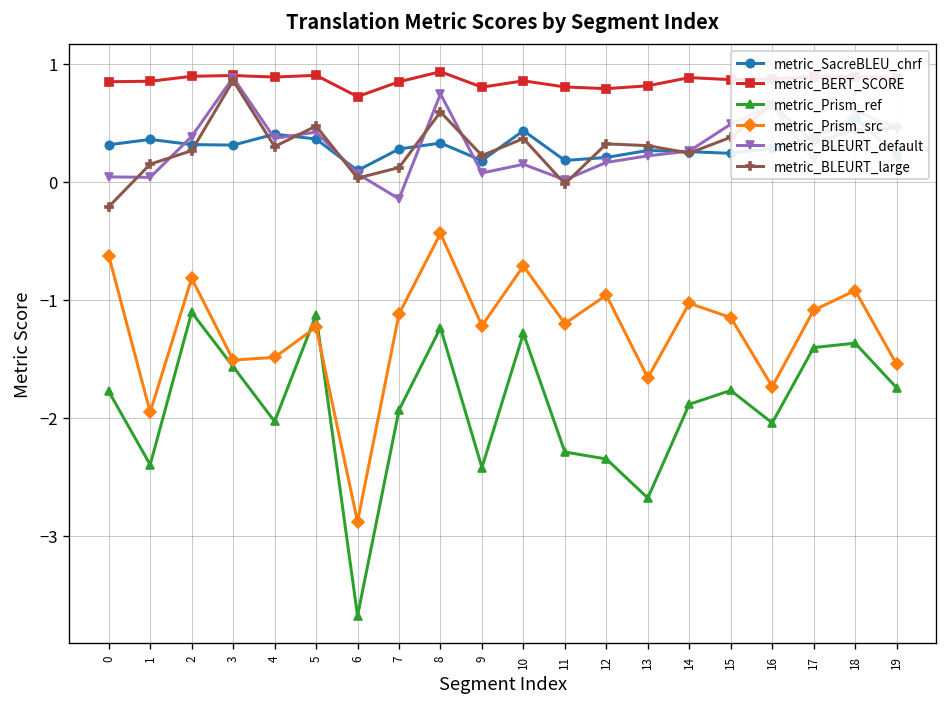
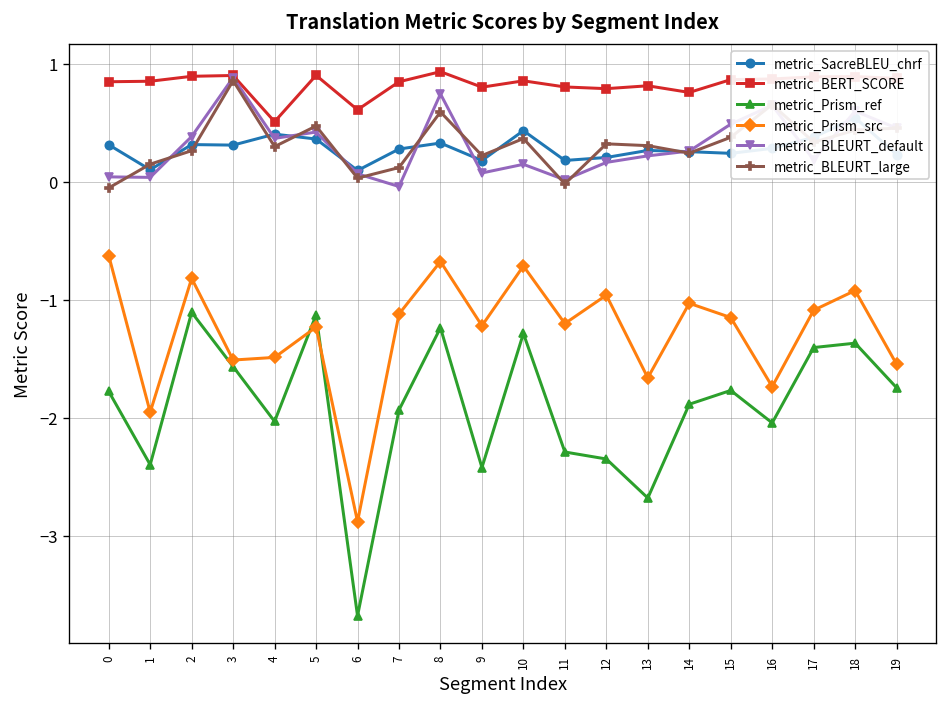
  {
    "metric_SacreBLEU_chrf": {
      "0": 0.3,
-     "1": 0.4,
+     "1": 0.1,
      "2": 0.3,
      "3": 0.3,
      "4": 0.4,
      "5": 0.4,
      "6": 0.1,
      "7": 0.3,
      "8": 0.3,
      "9": 0.2,
      "10": 0.4,
      "11": 0.2,
      "12": 0.2,
      "13": 0.3,
      "15": 0.2
    },
    "metric_BERT_SCORE": {
      "0": 0.8,
      "1": 0.8,
      "2": 0.9,
-     "4": 0.9,
+     "4": 0.5,
      "5": 0.9,
-     "6": 0.7,
+     "6": 0.6,
      "7": 0.8,
      "8": 0.9,
      "9": 0.8,
      "10": 0.9,
      "11": 0.8,
      "12": 0.8,
      "13": 0.8,
-     "14": 0.9,
+     "14": 0.8,
      "15": 0.9
    },
    "metric_Prism_ref": {
      "0": -1.8,
      "1": -2.4,
      "2": -1.1,
      "3": -1.6,
      "4": -2.0,
      "5": -1.1,
      "6": -3.7,
      "7": -1.9,
      "8": -1.2,
      "9": -2.4,
      "10": -1.3,
      "11": -2.3,
      "12": -2.4,
      "13": -2.7,
      "14": -1.9,
      "15": -1.8,
      "16": -2.0,
      "17": -1.4,
      "18": -1.4,
      "19": -1.7
    },
    "metric_Prism_src": {
      "0": -0.6,
      "1": -2.0,
      "2": -0.8,
      "3": -1.5,
      "4": -1.5,
      "5": -1.2,
      "6": -2.9,
      "7": -1.1,
-     "8": -0.4,
+     "8": -0.7,
      "9": -1.2,
      "10": -0.7,
      "11": -1.2,
      "12": -1.0,
      "13": -1.7,
      "14": -1.0,
      "15": -1.2,
      "16": -1.7,
      "17": -1.1,
      "18": -0.9,
      "19": -1.5
    },
    "metric_BLEURT_default": {
      "0": 0.0,
      "1": 0.0,
      "2": 0.4,
      "4": 0.4,
      "5": 0.4,
      "6": 0.1,
-     "7": -0.1,
+     "7": 0.0,
      "8": 0.7,
      "9": 0.1,
      "10": 0.1,
      "11": 0.0,
      "12": 0.2,
      "13": 0.2,
      "15": 0.5
    },
    "metric_BLEURT_large": {
-     "0": -0.2,
+     "0": -0.1,
      "1": 0.1,
      "2": 0.3,
      "3": 0.9,
      "4": 0.3,
      "5": 0.5,
      "6": 0.0,
      "7": 0.1,
      "8": 0.6,
      "9": 0.2,
      "10": 0.4,
      "11": 0.0,
      "12": 0.3,
      "13": 0.3,
      "15": 0.4
    }
  }
